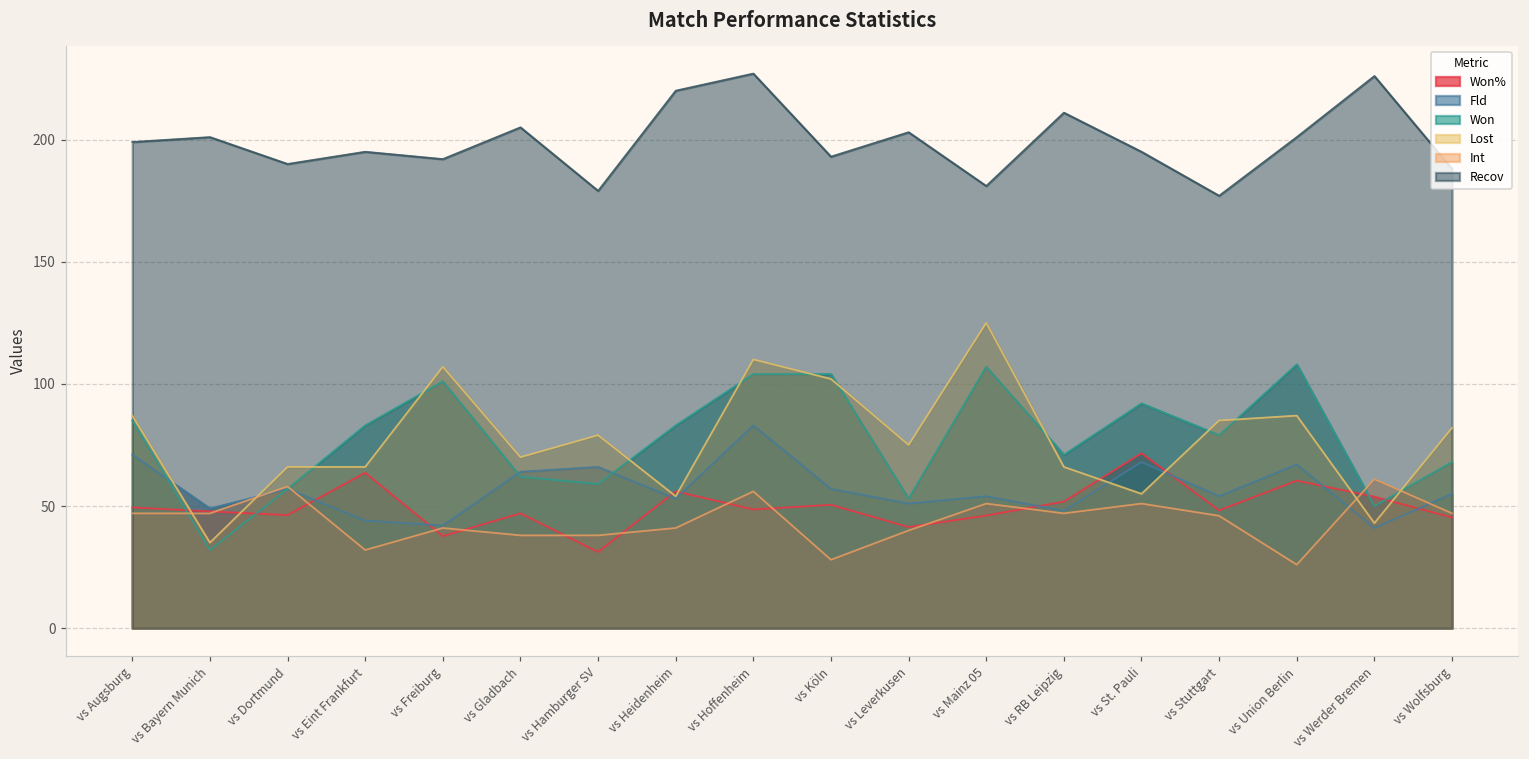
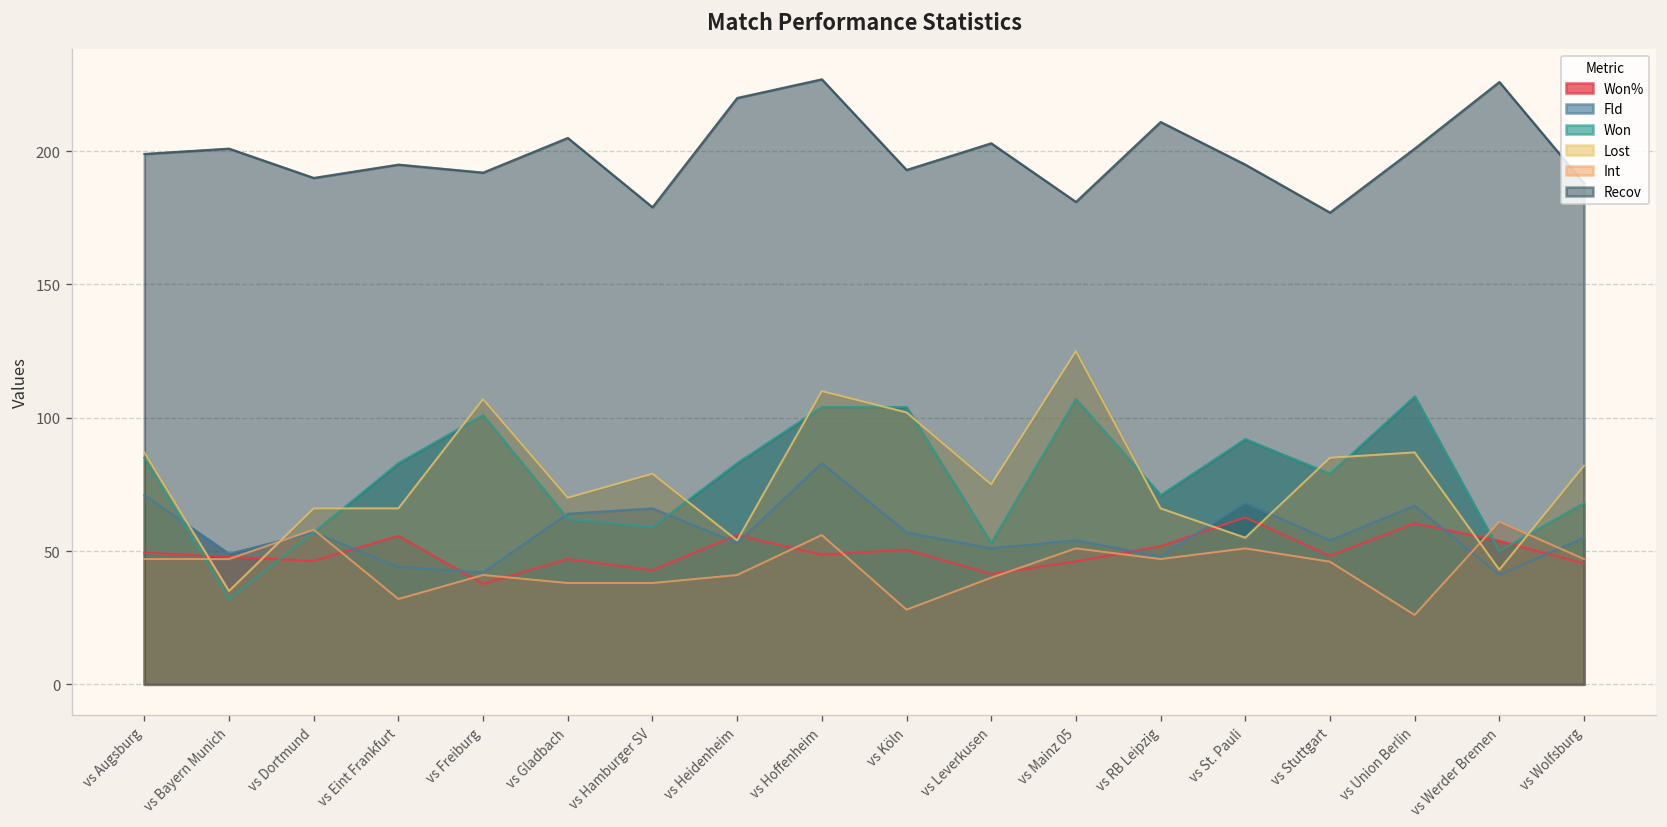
  {
    "Won%": {
      "vs Augsburg": 49,
      "vs Dortmund": 46,
-     "vs Eint Frankfurt": 64,
+     "vs Eint Frankfurt": 56,
      "vs Freiburg": 38,
      "vs Gladbach": 47,
-     "vs Hamburger SV": 31,
+     "vs Hamburger SV": 43,
      "vs Heidenheim": 56,
      "vs Hoffenheim": 49,
      "vs Köln": 51,
      "vs Leverkusen": 41,
      "vs Mainz 05": 46,
      "vs RB Leipzig": 52,
-     "vs St. Pauli": 72,
+     "vs St. Pauli": 63,
      "vs Stuttgart": 48,
      "vs Union Berlin": 60,
      "vs Werder Bremen": 54,
      "vs Wolfsburg": 45
    }
  }
